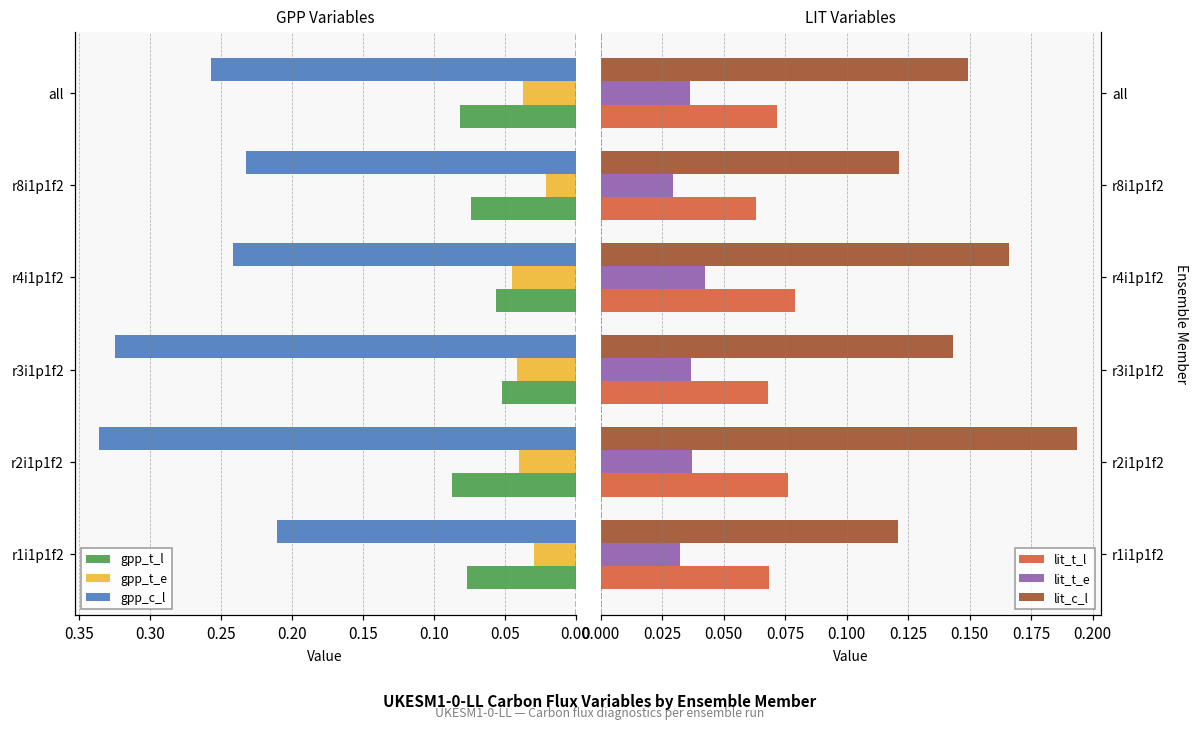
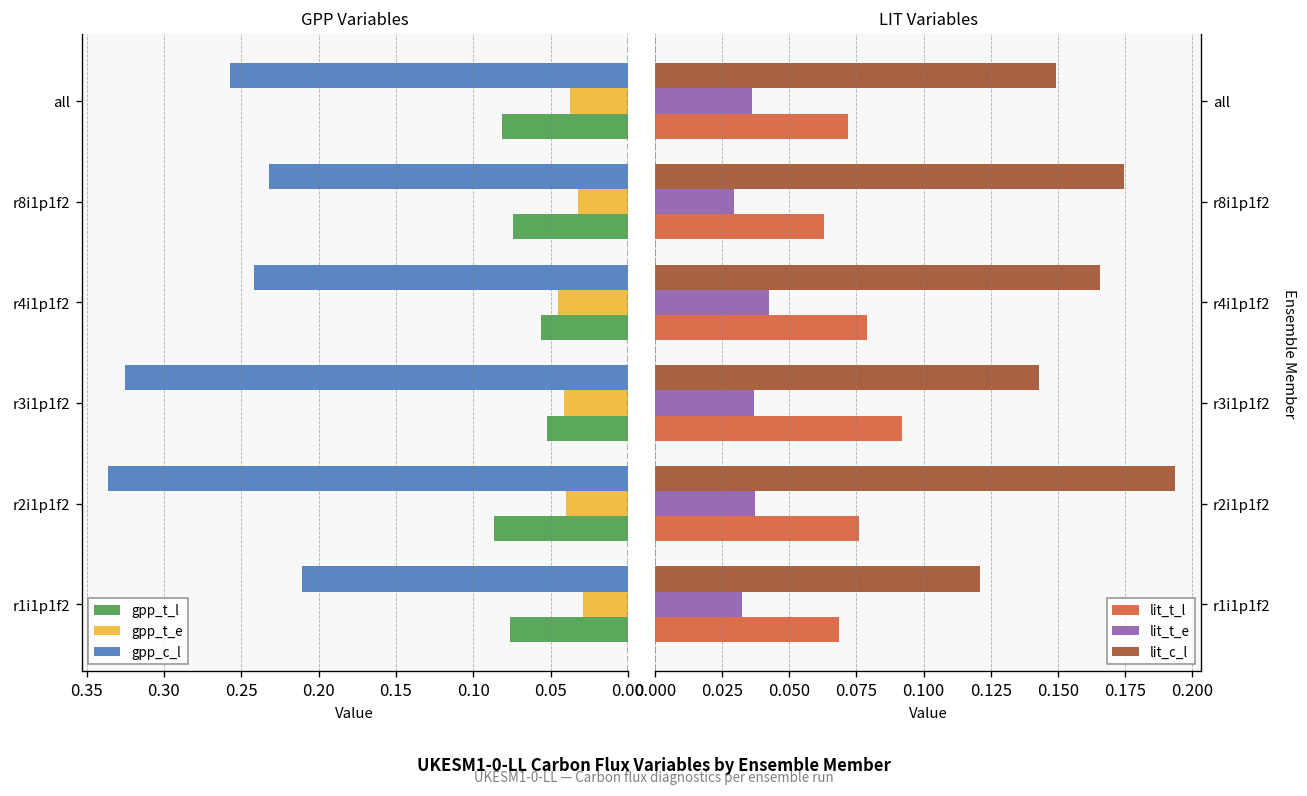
  {
    "GPP Variables": {
      "gpp_t_l": {
        "all": 0.082,
        "r8i1p1f2": 0.074,
        "r4i1p1f2": 0.056,
        "r3i1p1f2": 0.052,
        "r2i1p1f2": 0.087,
        "r1i1p1f2": 0.076
      },
      "gpp_t_e": {
        "all": 0.037,
-       "r8i1p1f2": 0.021,
+       "r8i1p1f2": 0.032,
        "r4i1p1f2": 0.045,
        "r3i1p1f2": 0.041,
        "r2i1p1f2": 0.040,
        "r1i1p1f2": 0.029
      },
      "gpp_c_l": {
        "all": 0.257,
        "r8i1p1f2": 0.232,
        "r4i1p1f2": 0.242,
        "r3i1p1f2": 0.325,
        "r2i1p1f2": 0.336,
        "r1i1p1f2": 0.211
      }
    },
    "LIT Variables": {
      "lit_t_l": {
        "all": 0.072,
        "r8i1p1f2": 0.063,
        "r4i1p1f2": 0.079,
-       "r3i1p1f2": 0.068,
+       "r3i1p1f2": 0.092,
        "r2i1p1f2": 0.076,
        "r1i1p1f2": 0.068
      },
      "lit_t_e": {
        "all": 0.036,
        "r8i1p1f2": 0.029,
        "r4i1p1f2": 0.042,
        "r3i1p1f2": 0.037,
        "r2i1p1f2": 0.037,
        "r1i1p1f2": 0.032
      },
      "lit_c_l": {
        "all": 0.149,
-       "r8i1p1f2": 0.121,
+       "r8i1p1f2": 0.175,
        "r4i1p1f2": 0.166,
        "r3i1p1f2": 0.143,
        "r2i1p1f2": 0.194,
        "r1i1p1f2": 0.121
      }
    }
  }
